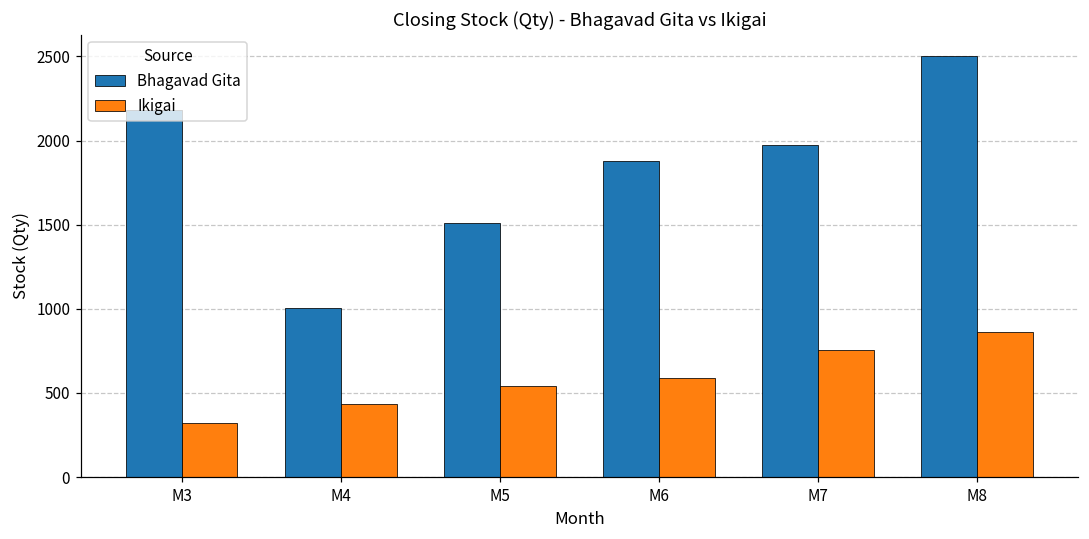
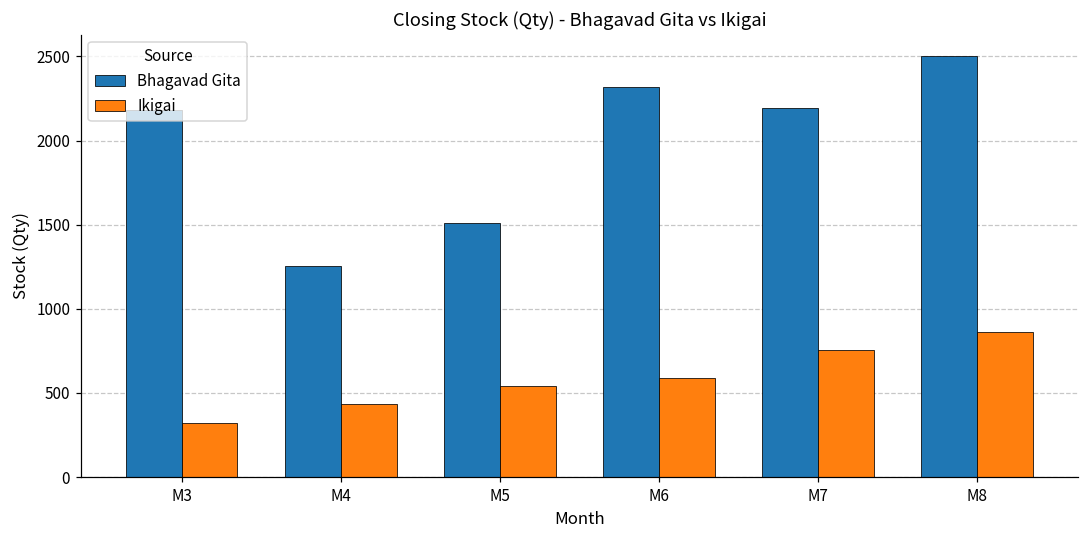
  {
    "Bhagavad Gita": {
-     "M4": 1010,
+     "M4": 1250,
      "M5": 1510,
-     "M6": 1880,
-     "M7": 1970,
+     "M6": 2320,
+     "M7": 2190,
      "M8": 2500
    },
    "Ikigai": {
      "M3": 320,
      "M4": 430,
      "M5": 540,
      "M6": 590,
      "M7": 760,
      "M8": 860
    }
  }
